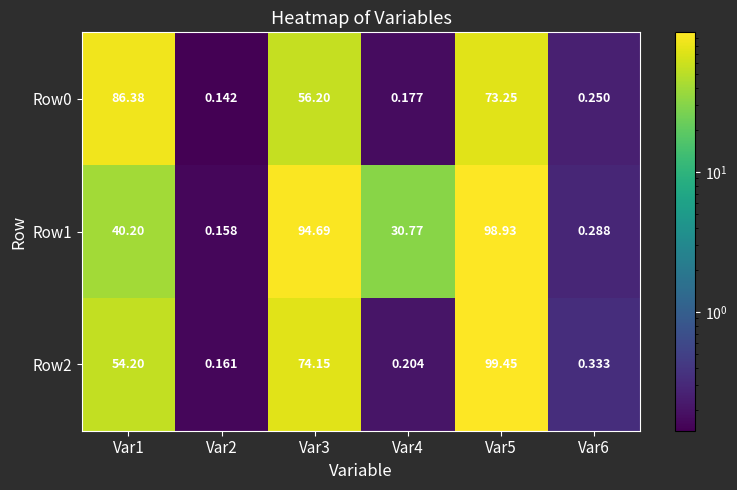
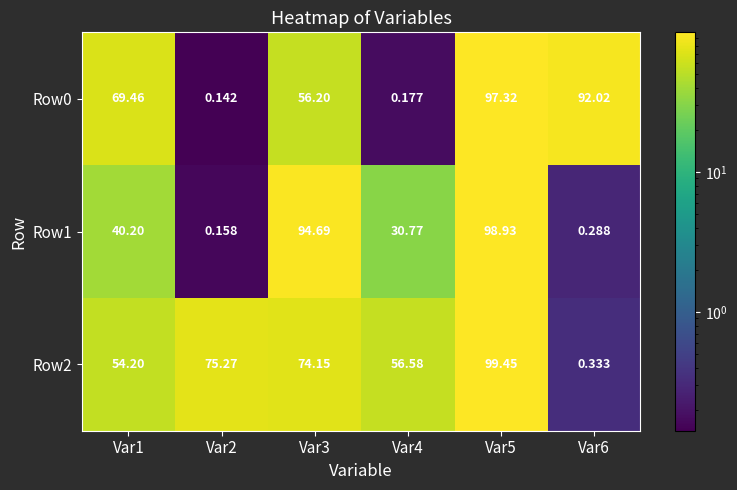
  {
    "Row0": {
-     "Var1": 86.38,
+     "Var1": 69.46,
      "Var2": 0.142,
      "Var3": 56.20,
      "Var4": 0.177,
-     "Var5": 73.25,
-     "Var6": 0.250
+     "Var5": 97.32,
+     "Var6": 92.02
    },
    "Row1": {
      "Var1": 40.20,
      "Var2": 0.158,
      "Var3": 94.69,
      "Var4": 30.77,
      "Var5": 98.93,
      "Var6": 0.288
    },
    "Row2": {
      "Var1": 54.20,
-     "Var2": 0.161,
+     "Var2": 75.27,
      "Var3": 74.15,
-     "Var4": 0.204,
+     "Var4": 56.58,
      "Var5": 99.45,
      "Var6": 0.333
    }
  }
